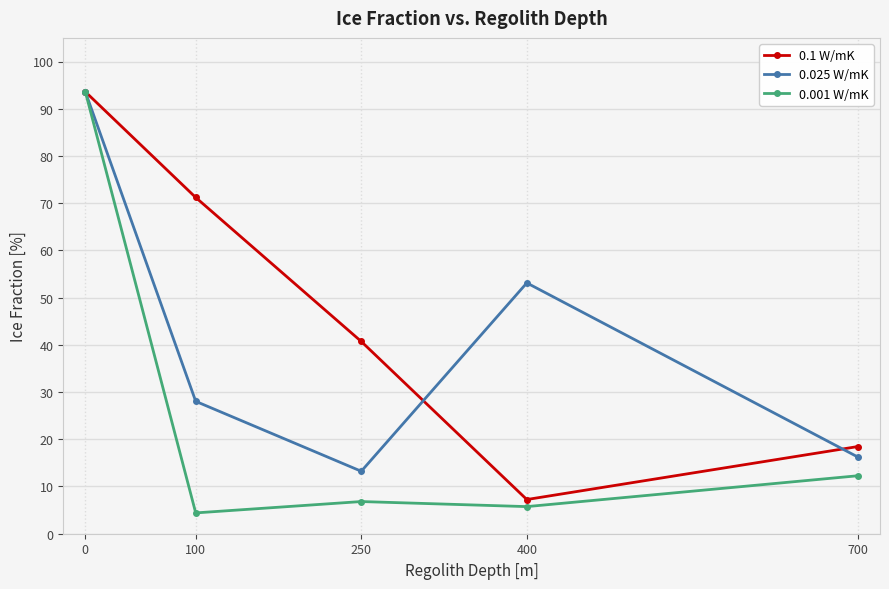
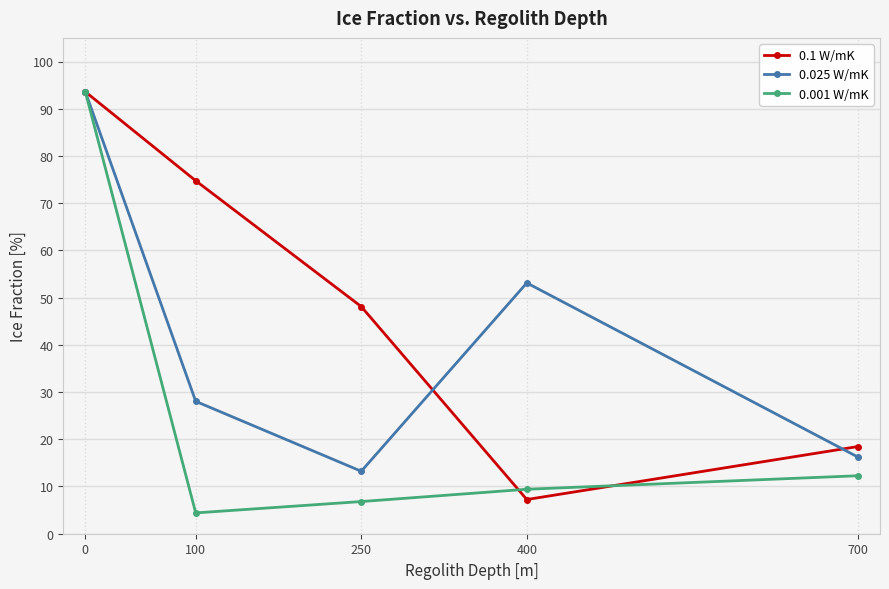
  {
    "0.1 W/mK": {
-     "100": 71,
-     "250": 41,
+     "100": 75,
+     "250": 48,
      "400": 7,
      "700": 18
    },
    "0.025 W/mK": {
      "100": 28,
      "250": 13,
      "400": 53,
      "700": 16
    },
    "0.001 W/mK": {
      "100": 4,
      "250": 7,
-     "400": 6,
+     "400": 9,
      "700": 12
    }
  }
